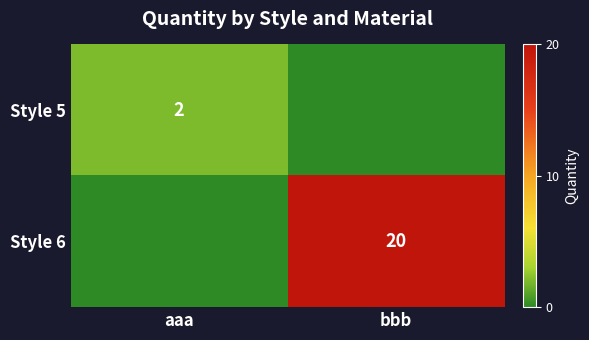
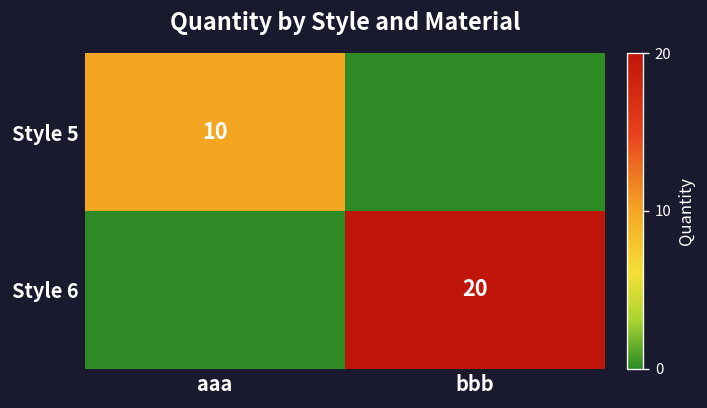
  {
    "Style 5": {
-     "aaa": 2
+     "aaa": 10
    },
    "Style 6": {
      "bbb": 20
    }
  }
